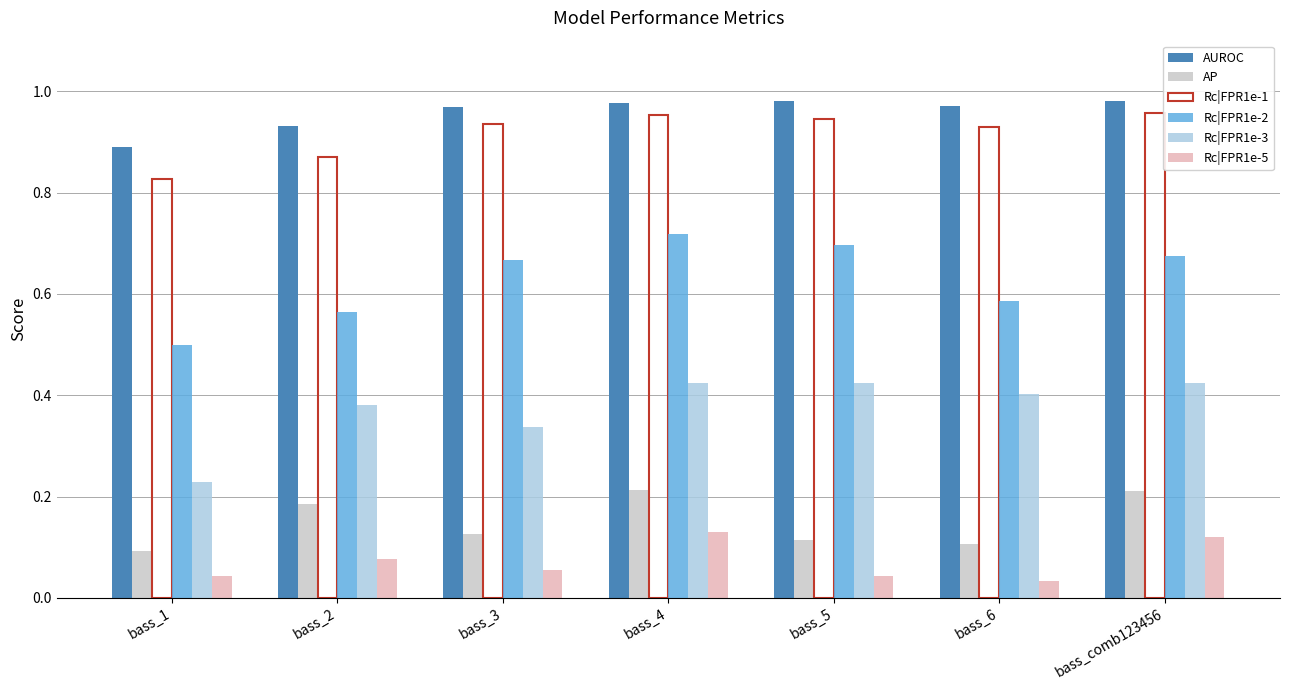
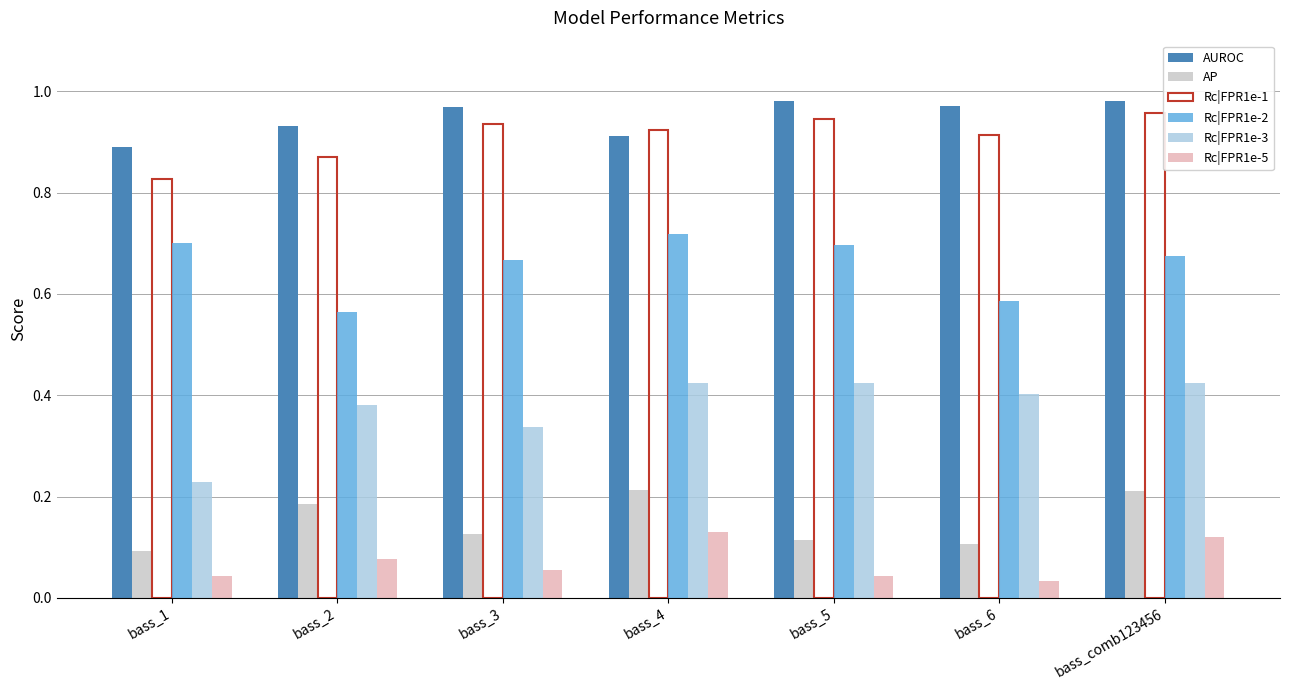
  {
    "AUROC": {
      "bass_1": 0.89,
      "bass_2": 0.93,
      "bass_3": 0.97,
-     "bass_4": 0.98,
+     "bass_4": 0.91,
      "bass_5": 0.98,
      "bass_6": 0.97,
      "bass_comb123456": 0.98
    },
    "Rc|FPR1e-1": {
      "bass_1": 0.83,
      "bass_2": 0.87,
      "bass_3": 0.93,
-     "bass_4": 0.95,
+     "bass_4": 0.92,
      "bass_5": 0.95,
-     "bass_6": 0.93,
+     "bass_6": 0.91,
      "bass_comb123456": 0.96
    },
    "Rc|FPR1e-2": {
-     "bass_1": 0.5,
+     "bass_1": 0.7,
      "bass_2": 0.57,
      "bass_3": 0.67,
      "bass_4": 0.72,
      "bass_5": 0.7,
      "bass_6": 0.59,
      "bass_comb123456": 0.67
    }
  }
